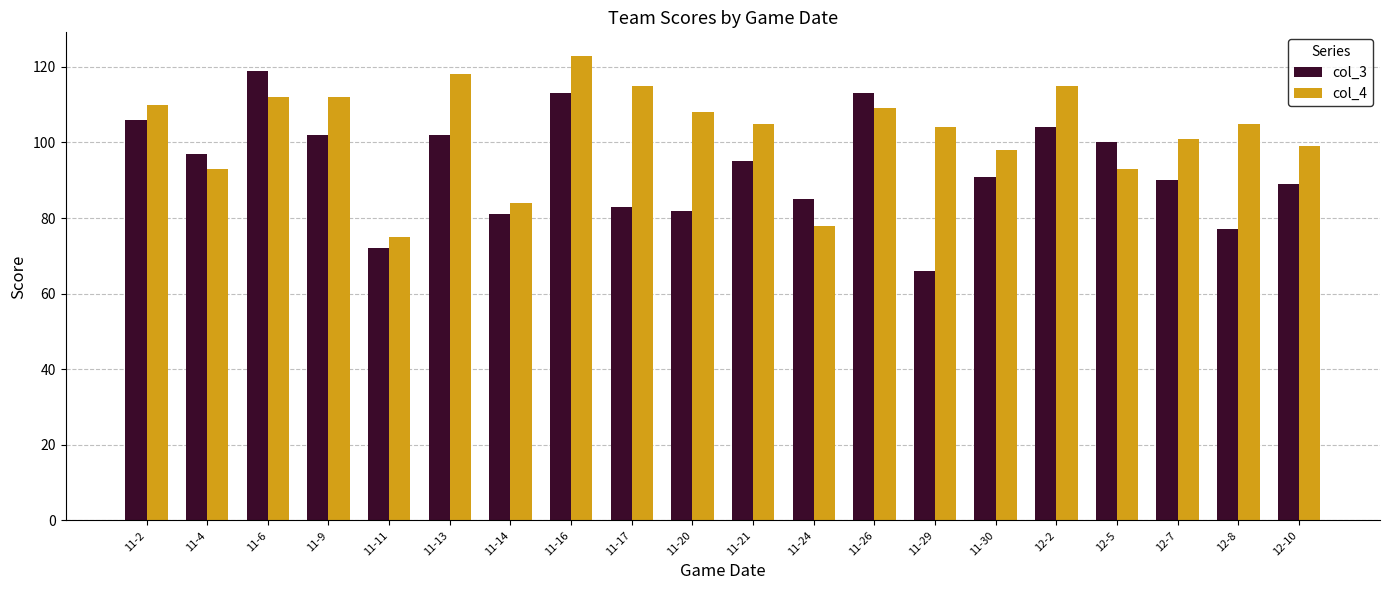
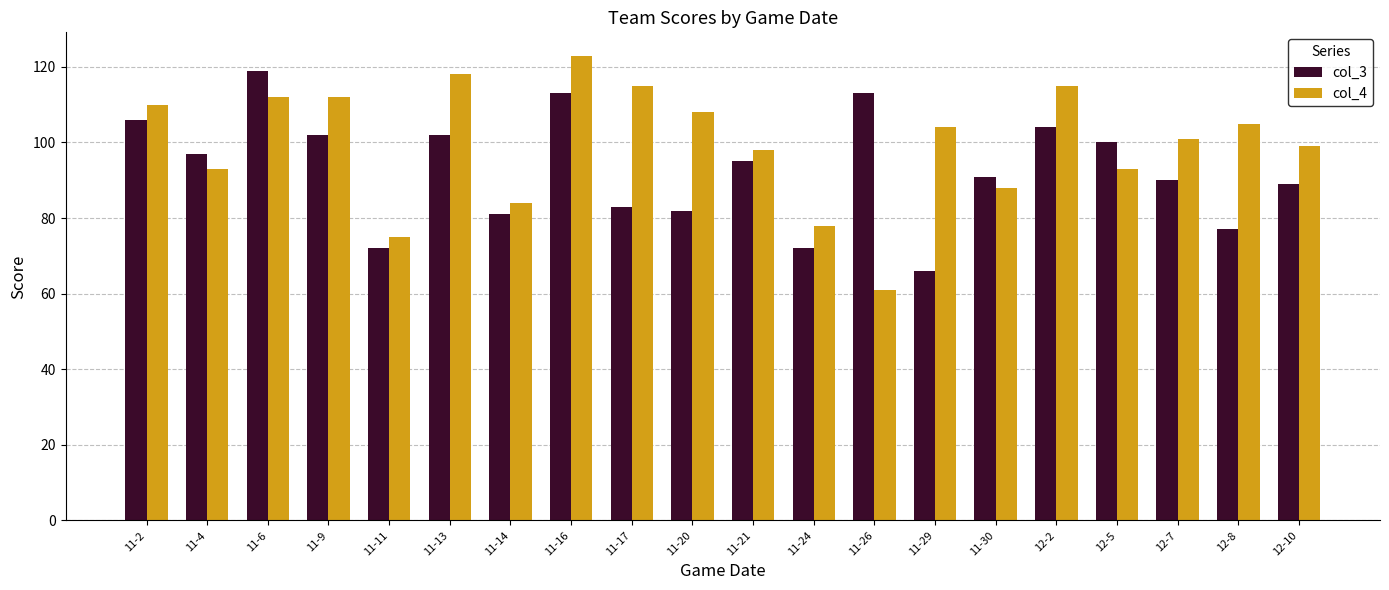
  {
    "col_3": {
      "11-2": 106,
      "11-4": 97,
      "11-6": 119,
      "11-9": 102,
      "11-11": 72,
      "11-13": 102,
      "11-14": 81,
      "11-16": 113,
      "11-17": 83,
      "11-20": 82,
      "11-21": 95,
-     "11-24": 85,
+     "11-24": 72,
      "11-26": 113,
      "11-29": 66,
      "11-30": 91,
      "12-2": 104,
      "12-5": 100,
      "12-7": 90,
      "12-8": 77,
      "12-10": 89
    },
    "col_4": {
      "11-2": 110,
      "11-4": 93,
      "11-6": 112,
      "11-9": 112,
      "11-11": 75,
      "11-13": 118,
      "11-14": 84,
      "11-16": 123,
      "11-17": 115,
      "11-20": 108,
-     "11-21": 105,
+     "11-21": 98,
      "11-24": 78,
-     "11-26": 109,
+     "11-26": 61,
      "11-29": 104,
-     "11-30": 98,
+     "11-30": 88,
      "12-2": 115,
      "12-5": 93,
      "12-7": 101,
      "12-8": 105,
      "12-10": 99
    }
  }
